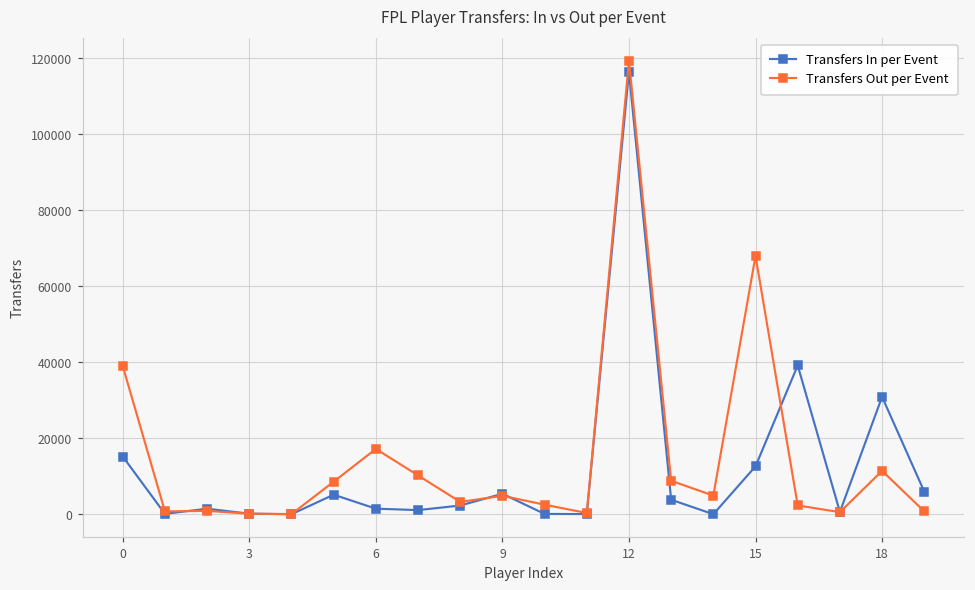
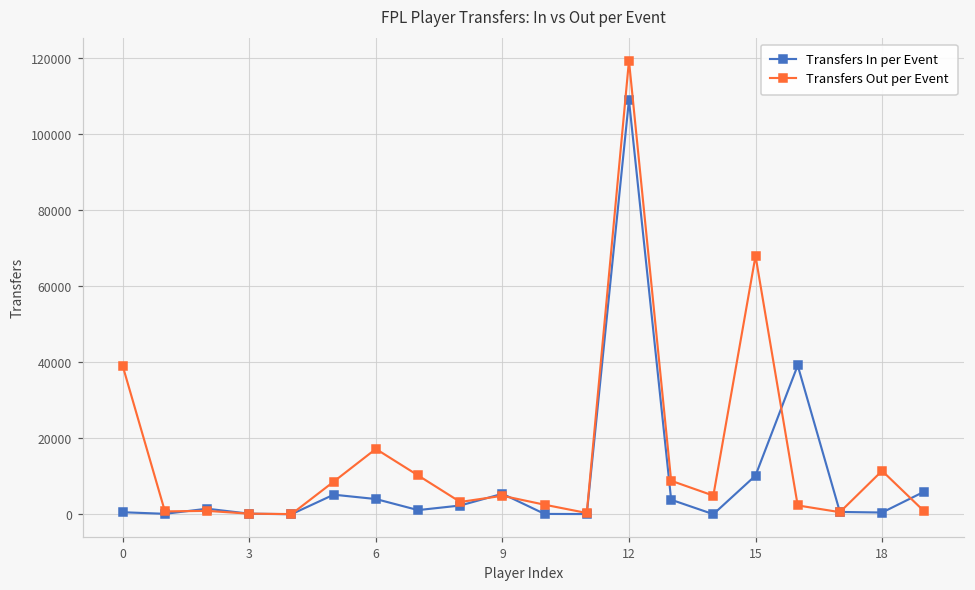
  {
    "Transfers In per Event": {
-     "0": 15000,
-     "6": 2000,
-     "12": 116000,
-     "15": 13000,
-     "18": 31000
+     "0": 1000,
+     "6": 4000,
+     "12": 109000,
+     "15": 10000,
+     "18": 0
    },
    "Transfers Out per Event": {
      "0": 39000,
      "6": 17000,
      "12": 119000,
      "15": 68000,
      "18": 11000
    }
  }
